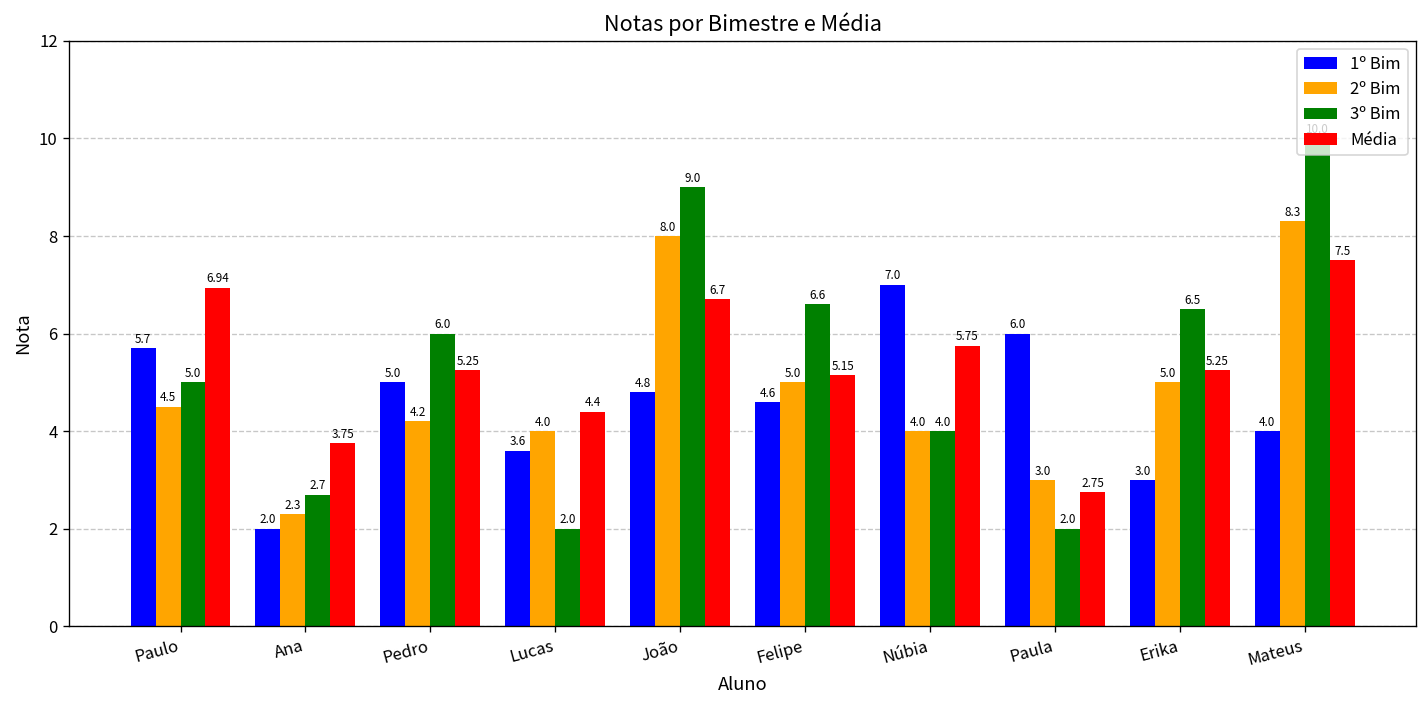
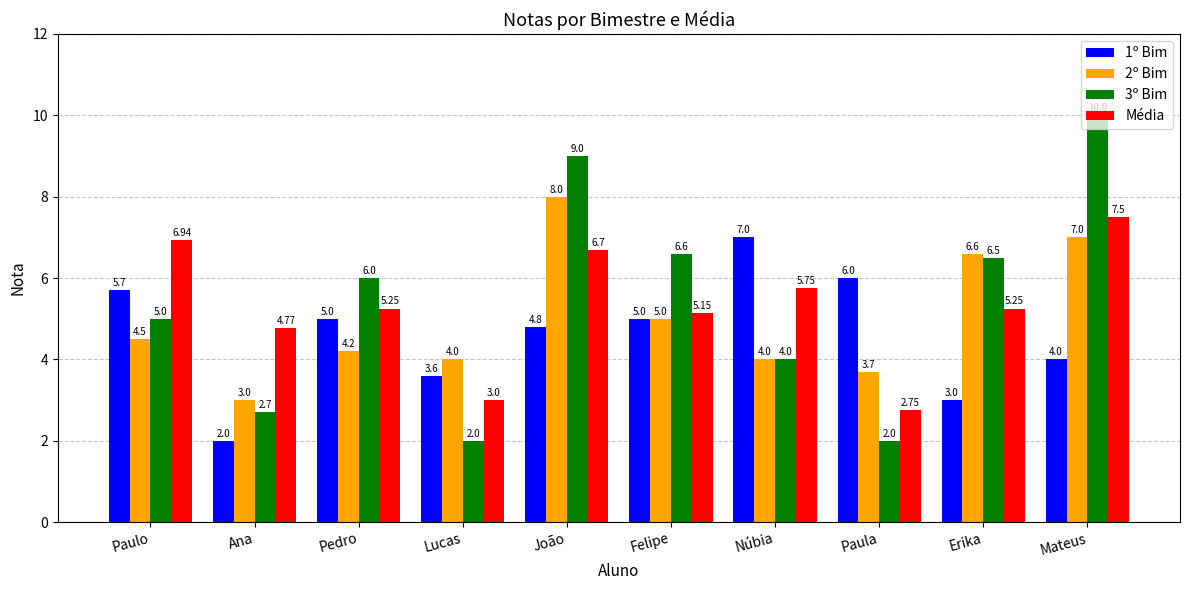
  {
    "1º Bim": {
      "Paulo": 5.7,
      "Ana": 2.0,
      "Pedro": 5.0,
      "Lucas": 3.6,
      "João": 4.8,
-     "Felipe": 4.6,
+     "Felipe": 5.0,
      "Núbia": 7.0,
      "Paula": 6.0,
      "Erika": 3.0,
      "Mateus": 4.0
    },
    "2º Bim": {
      "Paulo": 4.5,
-     "Ana": 2.3,
+     "Ana": 3.0,
      "Pedro": 4.2,
      "Lucas": 4.0,
      "João": 8.0,
      "Felipe": 5.0,
      "Núbia": 4.0,
-     "Paula": 3.0,
-     "Erika": 5.0,
-     "Mateus": 8.3
+     "Paula": 3.7,
+     "Erika": 6.6,
+     "Mateus": 7.0
    },
    "3º Bim": {
      "Paulo": 5.0,
      "Ana": 2.7,
      "Pedro": 6.0,
      "Lucas": 2.0,
      "João": 9.0,
      "Felipe": 6.6,
      "Núbia": 4.0,
      "Paula": 2.0,
      "Erika": 6.5
    },
    "Média": {
      "Paulo": 6.94,
-     "Ana": 3.75,
+     "Ana": 4.77,
      "Pedro": 5.25,
-     "Lucas": 4.4,
+     "Lucas": 3.0,
      "João": 6.7,
      "Felipe": 5.15,
      "Núbia": 5.75,
      "Paula": 2.75,
      "Erika": 5.25,
      "Mateus": 7.5
    }
  }
